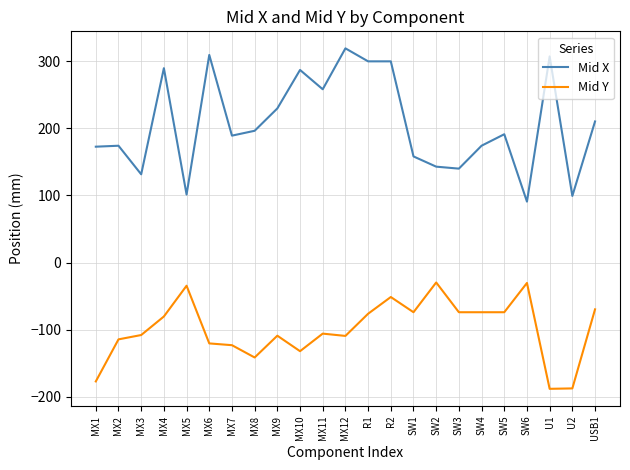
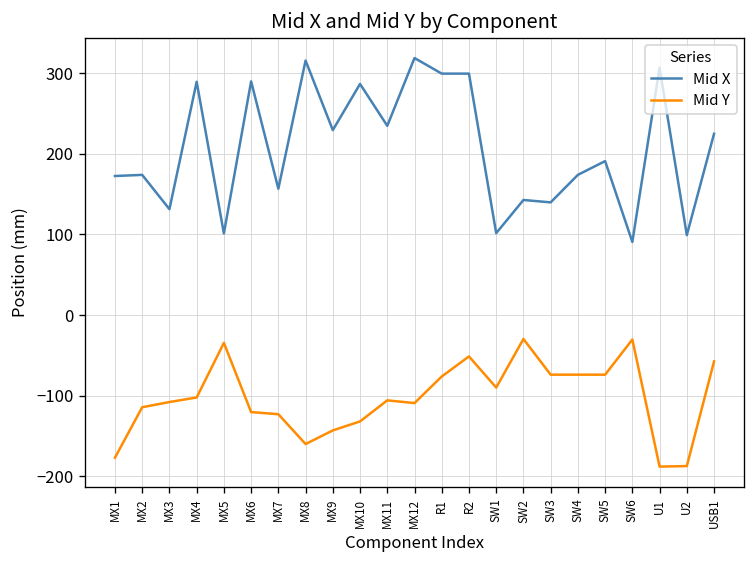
  {
    "Mid X": {
      "MX1": 170,
      "MX2": 170,
      "MX3": 130,
      "MX4": 290,
      "MX5": 100,
-     "MX6": 310,
-     "MX7": 190,
-     "MX8": 200,
+     "MX6": 290,
+     "MX7": 160,
+     "MX8": 320,
      "MX9": 230,
      "MX10": 290,
-     "MX11": 260,
+     "MX11": 230,
      "MX12": 320,
      "R1": 300,
      "R2": 300,
-     "SW1": 160,
+     "SW1": 100,
      "SW2": 140,
      "SW3": 140,
      "SW4": 170,
      "SW5": 190,
      "SW6": 90,
      "U2": 100,
-     "USB1": 210
+     "USB1": 220
    },
    "Mid Y": {
      "MX1": -180,
      "MX2": -110,
      "MX3": -110,
-     "MX4": -80,
+     "MX4": -100,
      "MX5": -30,
      "MX6": -120,
      "MX7": -120,
-     "MX8": -140,
-     "MX9": -110,
+     "MX8": -160,
+     "MX9": -140,
      "MX10": -130,
      "MX11": -110,
      "MX12": -110,
      "R1": -80,
      "R2": -50,
-     "SW1": -70,
+     "SW1": -90,
      "SW2": -30,
      "SW3": -70,
      "SW4": -70,
      "SW5": -70,
      "SW6": -30,
      "U1": -190,
      "U2": -190,
-     "USB1": -70
+     "USB1": -60
    }
  }
